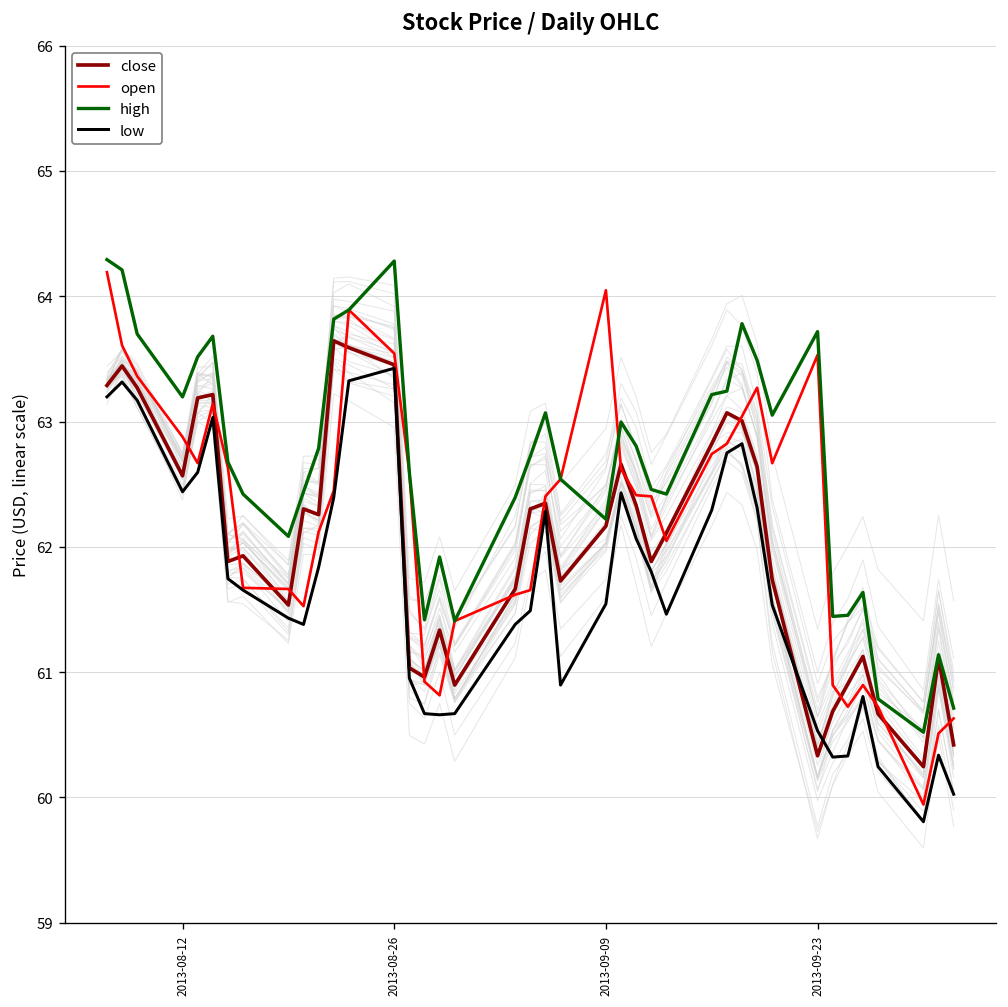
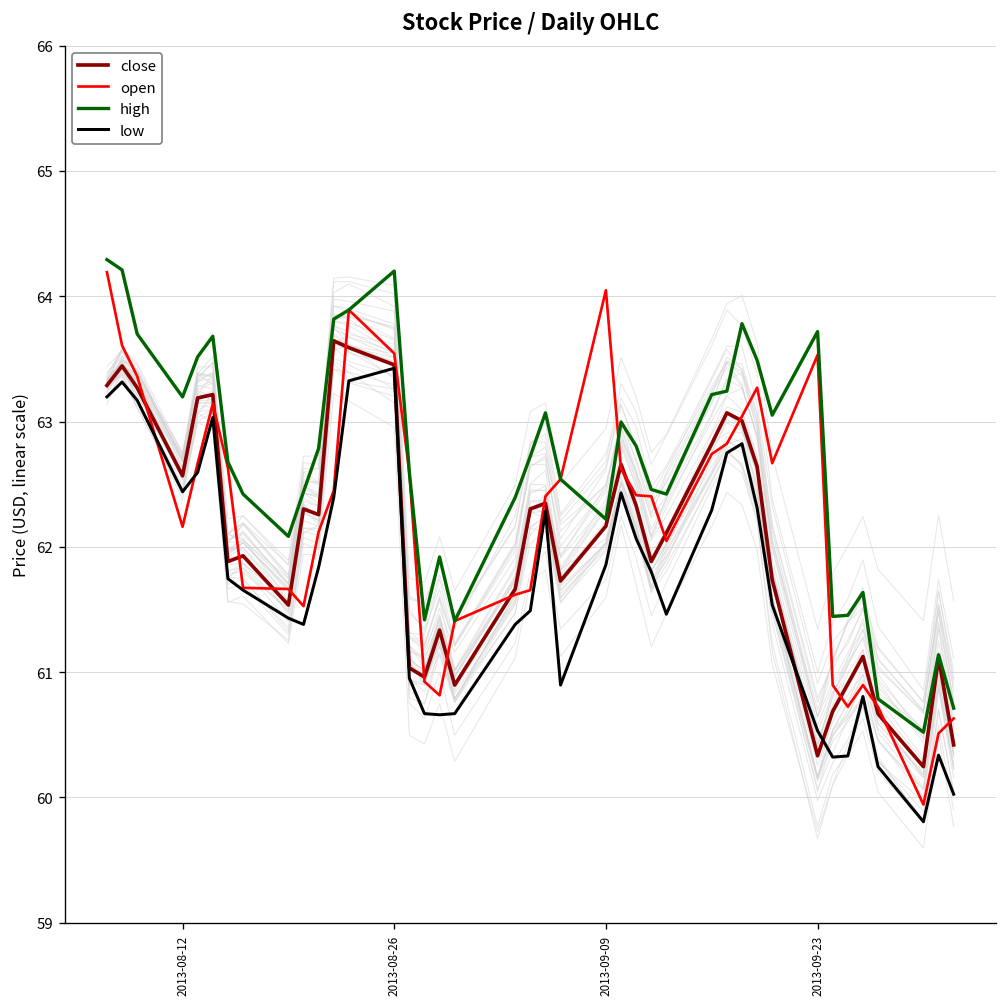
  {
    "close": {
      "2013-09-23": 60.33
    },
    "open": {
-     "2013-08-12": 62.88,
+     "2013-08-12": 62.16,
      "2013-09-09": 64.05,
      "2013-09-23": 63.53
    },
    "high": {
      "2013-08-12": 63.20,
-     "2013-08-26": 64.28,
+     "2013-08-26": 64.20,
      "2013-09-23": 63.72
    },
    "low": {
-     "2013-09-09": 61.55
+     "2013-09-09": 61.86
    }
  }
